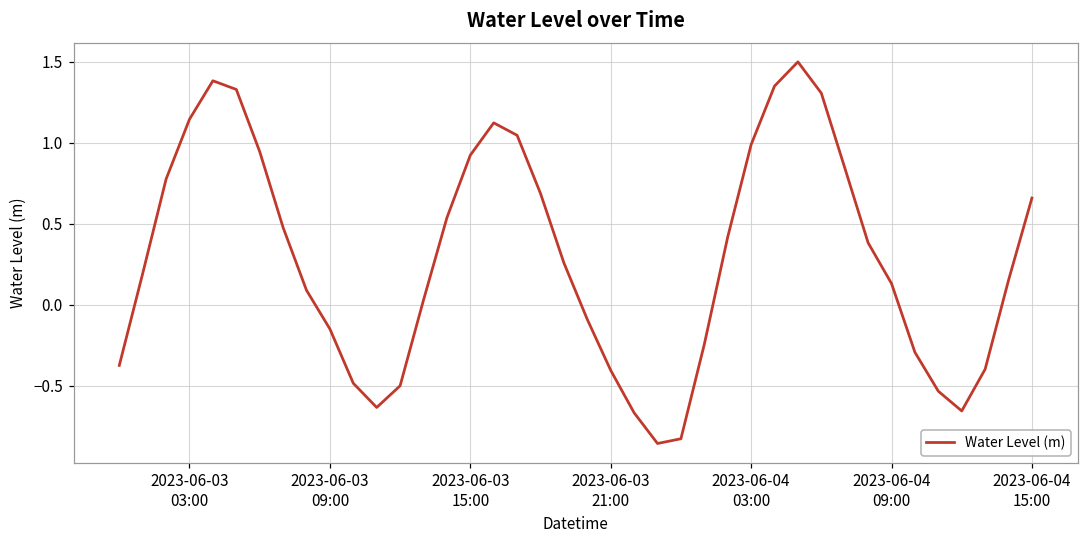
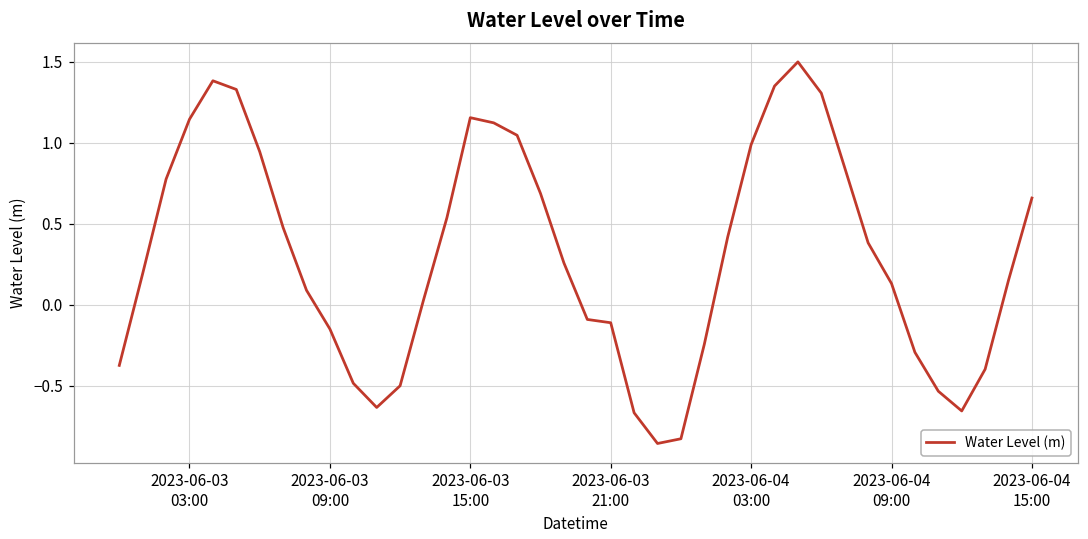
  {
    "2023-06-03 03:00": 1.15,
    "2023-06-03 09:00": -0.15,
-   "2023-06-03 15:00": 0.92,
-   "2023-06-03 21:00": -0.40,
+   "2023-06-03 15:00": 1.16,
+   "2023-06-03 21:00": -0.11,
    "2023-06-04 03:00": 0.99,
    "2023-06-04 09:00": 0.13,
    "2023-06-04 15:00": 0.66
  }
